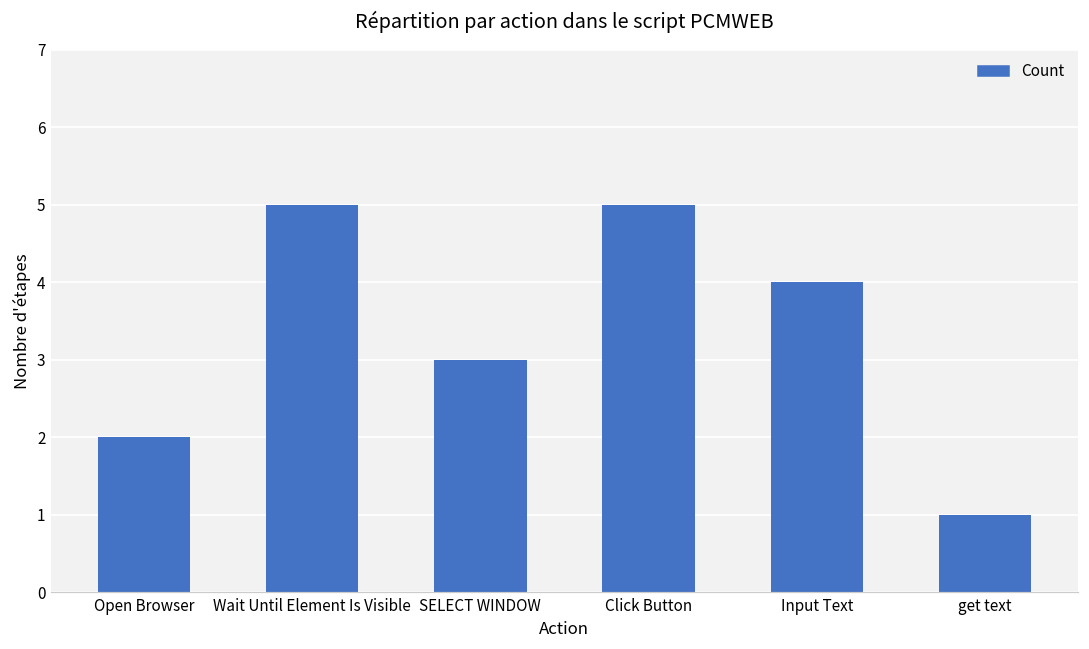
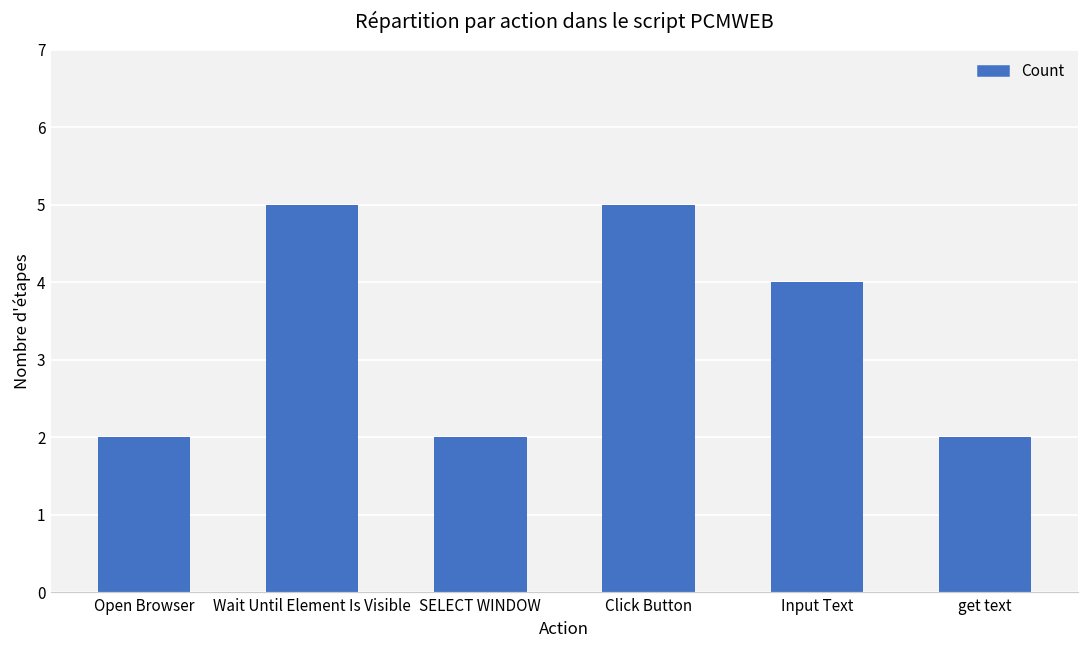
  {
    "Open Browser": 2,
    "Wait Until Element Is Visible": 5,
-   "SELECT WINDOW": 3,
+   "SELECT WINDOW": 2,
    "Click Button": 5,
    "Input Text": 4,
-   "get text": 1
+   "get text": 2
  }
